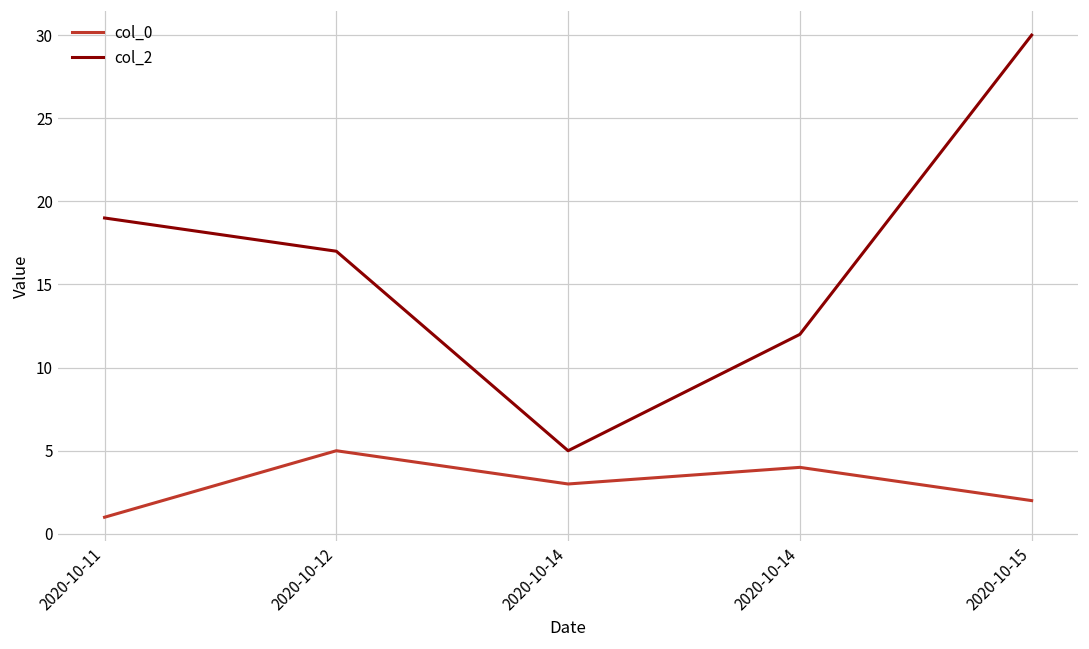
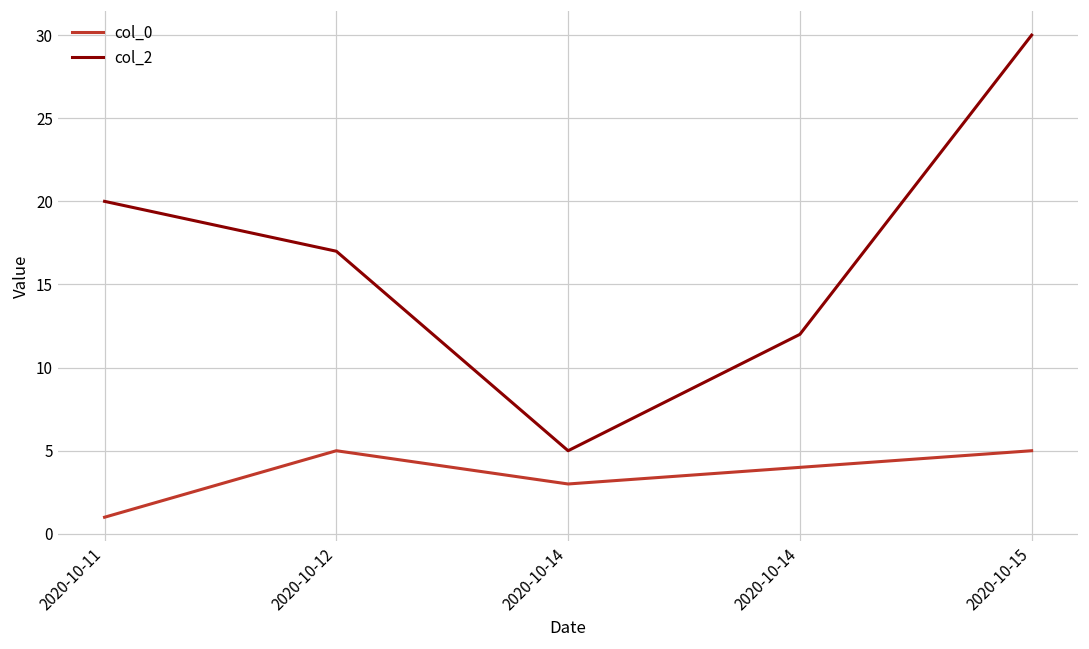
  {
    "col_0": {
      "2020-10-11": 1,
      "2020-10-12": 5,
-     "2020-10-15": 2
+     "2020-10-15": 5
    },
    "col_2": {
-     "2020-10-11": 19,
+     "2020-10-11": 20,
      "2020-10-12": 17,
      "2020-10-15": 30
    }
  }
